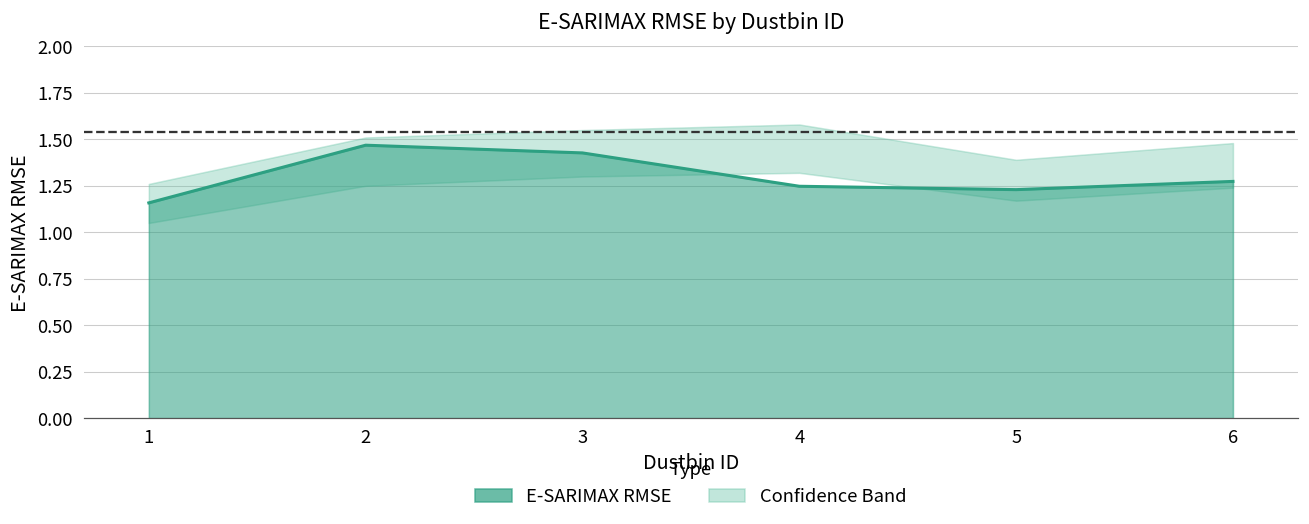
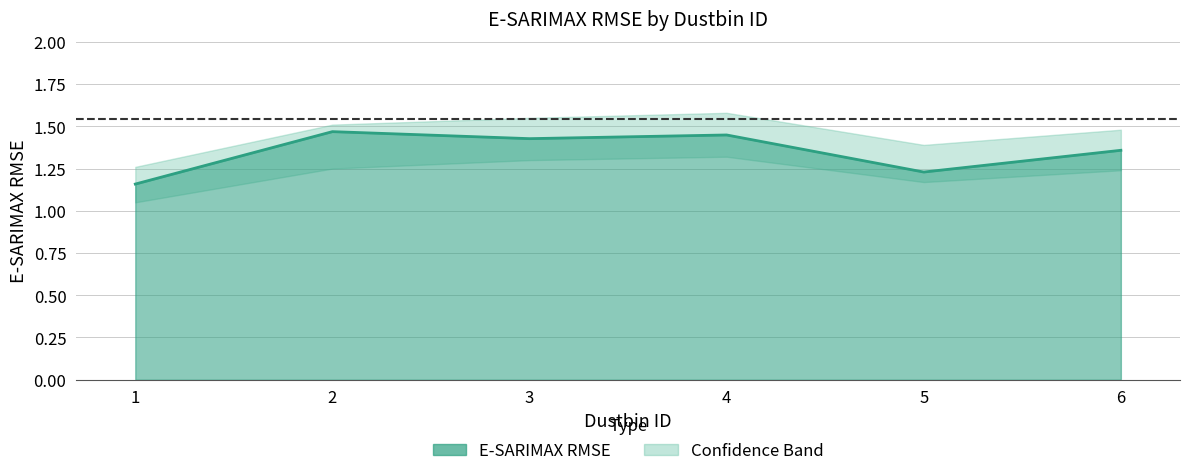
  {
    "E-SARIMAX RMSE": {
      "1": 1.16,
      "2": 1.47,
      "3": 1.43,
-     "4": 1.25,
+     "4": 1.45,
      "5": 1.23,
-     "6": 1.27
+     "6": 1.36
    }
  }
